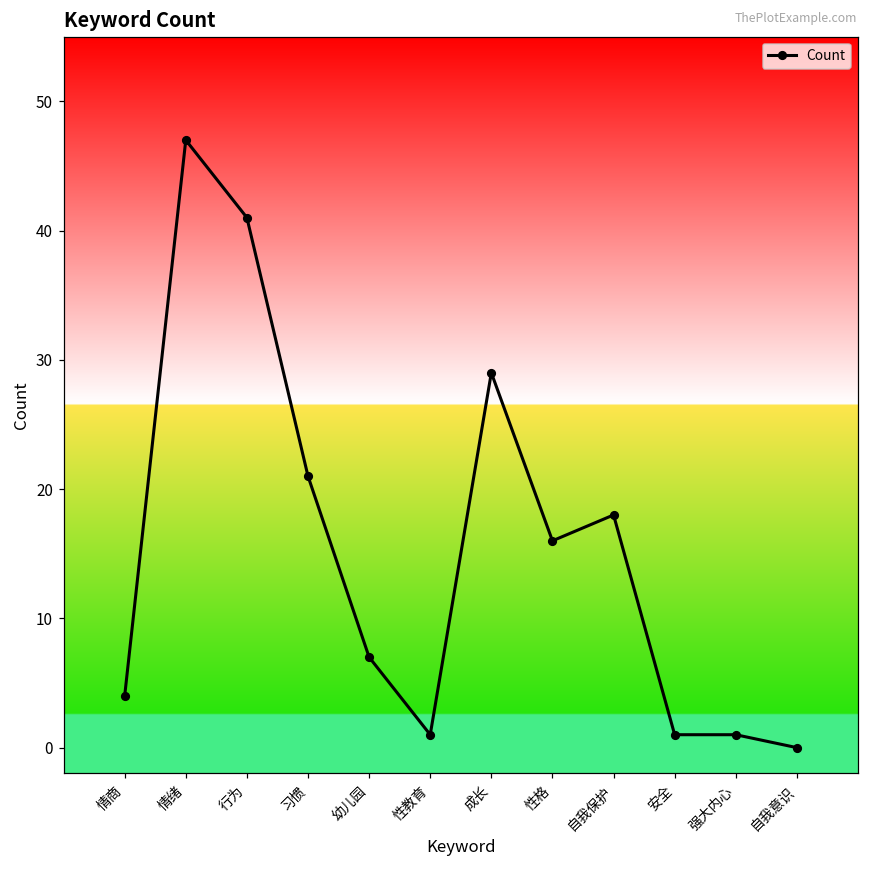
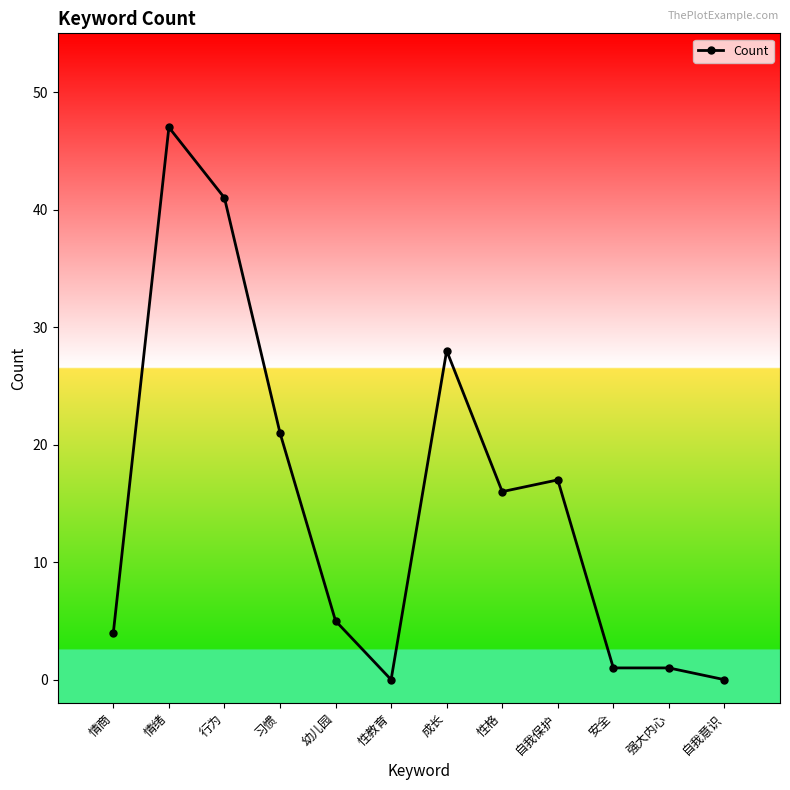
  {
    "情商": 4,
    "情绪": 47,
    "行为": 41,
    "习惯": 21,
-   "幼儿园": 7,
-   "性教育": 1,
-   "成长": 29,
+   "幼儿园": 5,
+   "性教育": 0,
+   "成长": 28,
    "性格": 16,
-   "自我保护": 18,
+   "自我保护": 17,
    "安全": 1,
    "强大内心": 1,
    "自我意识": 0
  }
